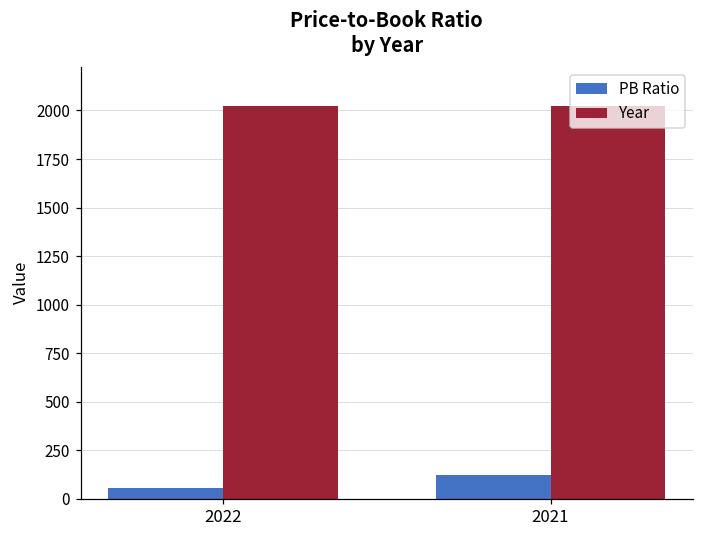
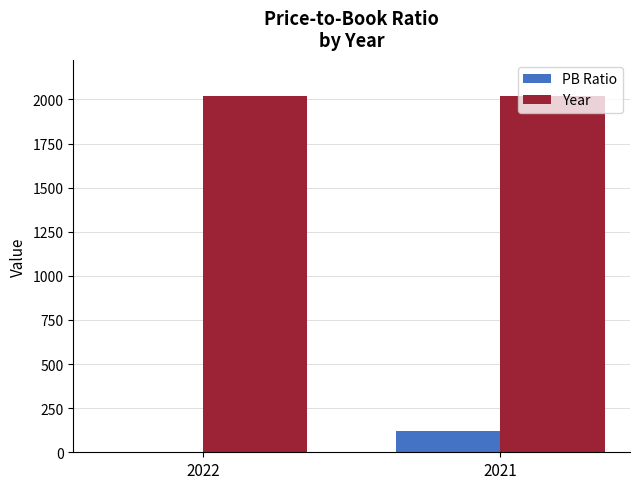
  {
    "PB Ratio": {
-     "2022": 50,
+     "2022": 0,
      "2021": 120
    },
    "Year": {
      "2022": 2020
    }
  }
